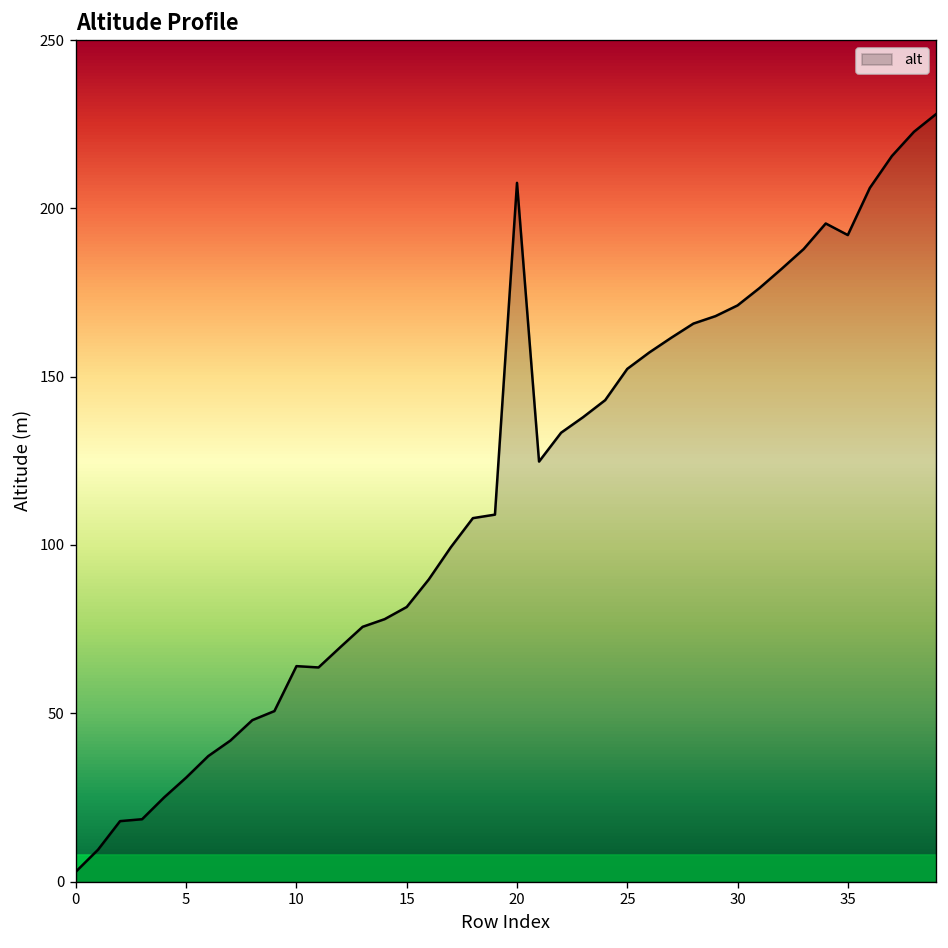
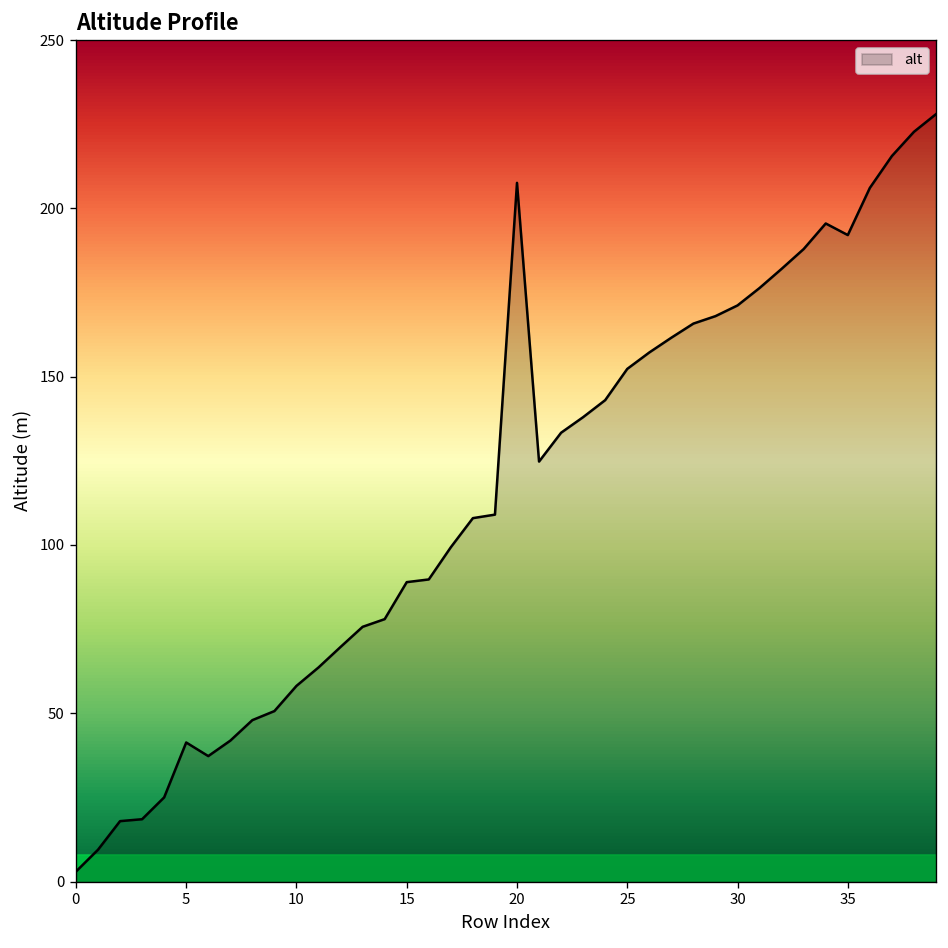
  {
-   "5": 31,
-   "10": 64,
-   "15": 82,
+   "5": 41,
+   "10": 58,
+   "15": 89,
    "20": 208,
    "25": 152,
    "30": 171,
    "35": 192
  }
